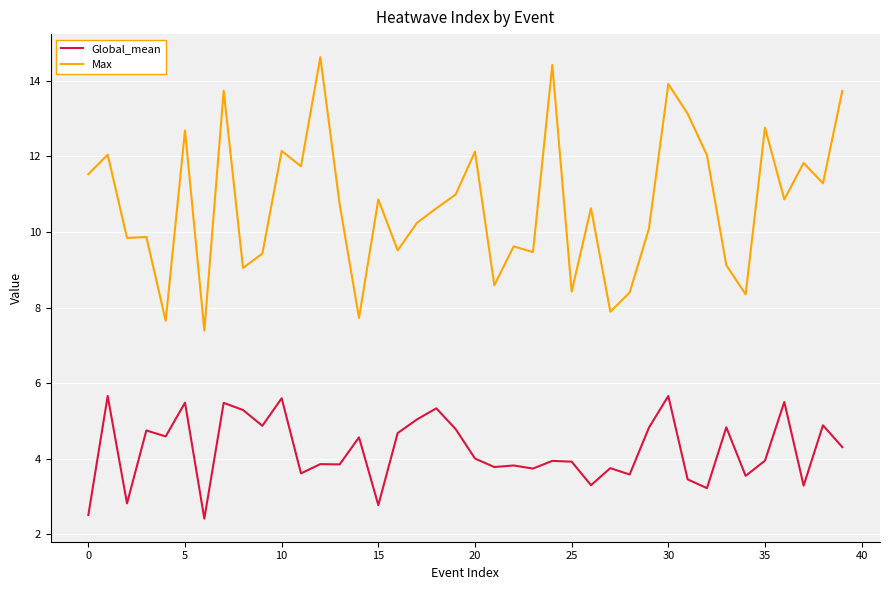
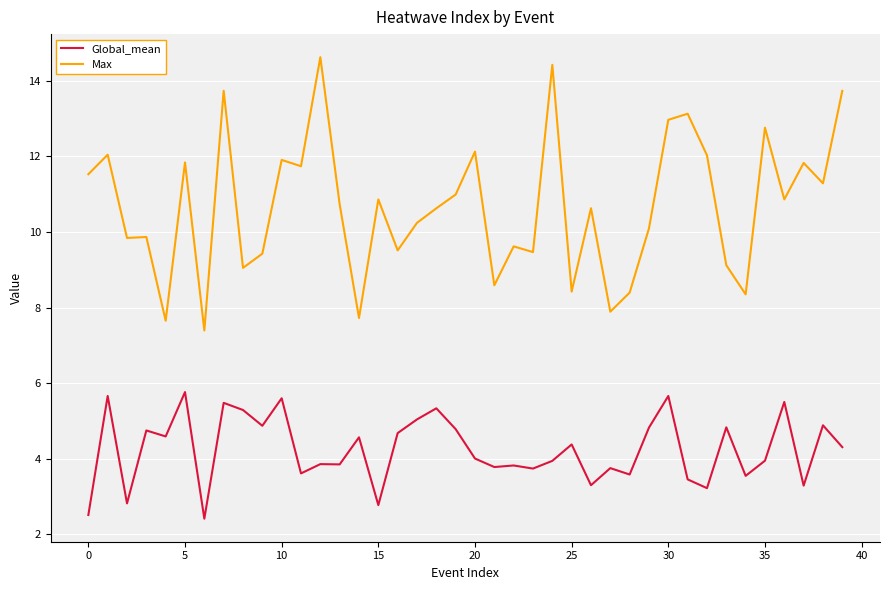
  {
    "Global_mean": {
      "0": 2.5,
-     "5": 5.5,
+     "5": 5.8,
      "10": 5.6,
      "15": 2.8,
      "20": 4.0,
-     "25": 3.9,
+     "25": 4.4,
      "30": 5.7,
      "35": 3.9
    },
    "Max": {
      "0": 11.5,
-     "5": 12.7,
-     "10": 12.1,
+     "5": 11.8,
+     "10": 11.9,
      "15": 10.9,
      "20": 12.1,
      "25": 8.4,
-     "30": 13.9,
+     "30": 13.0,
      "35": 12.8
    }
  }
